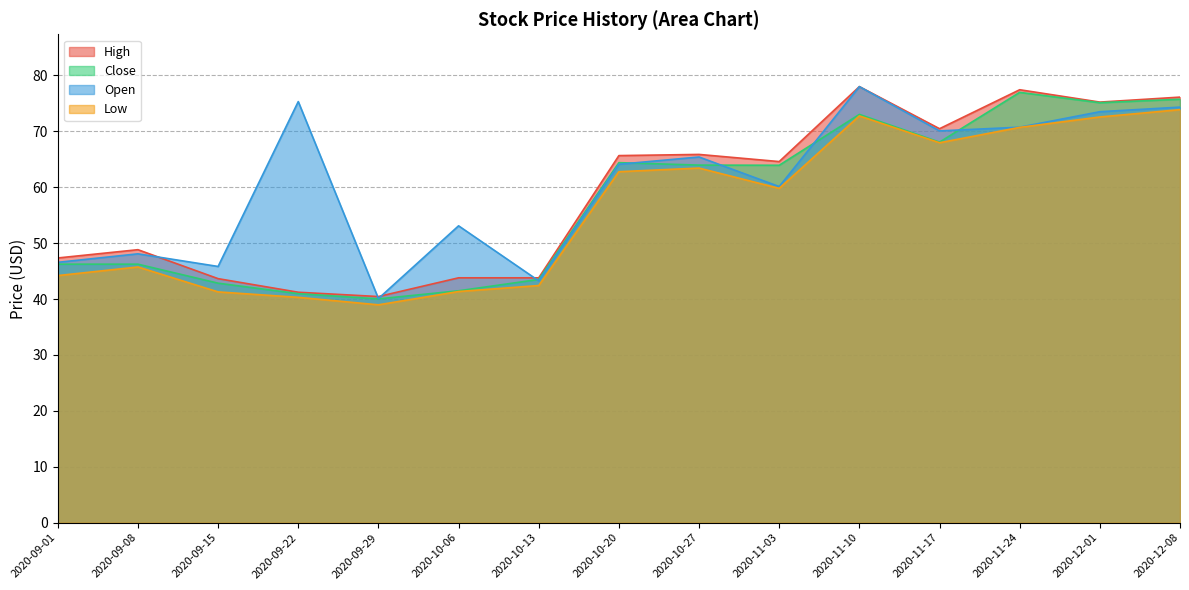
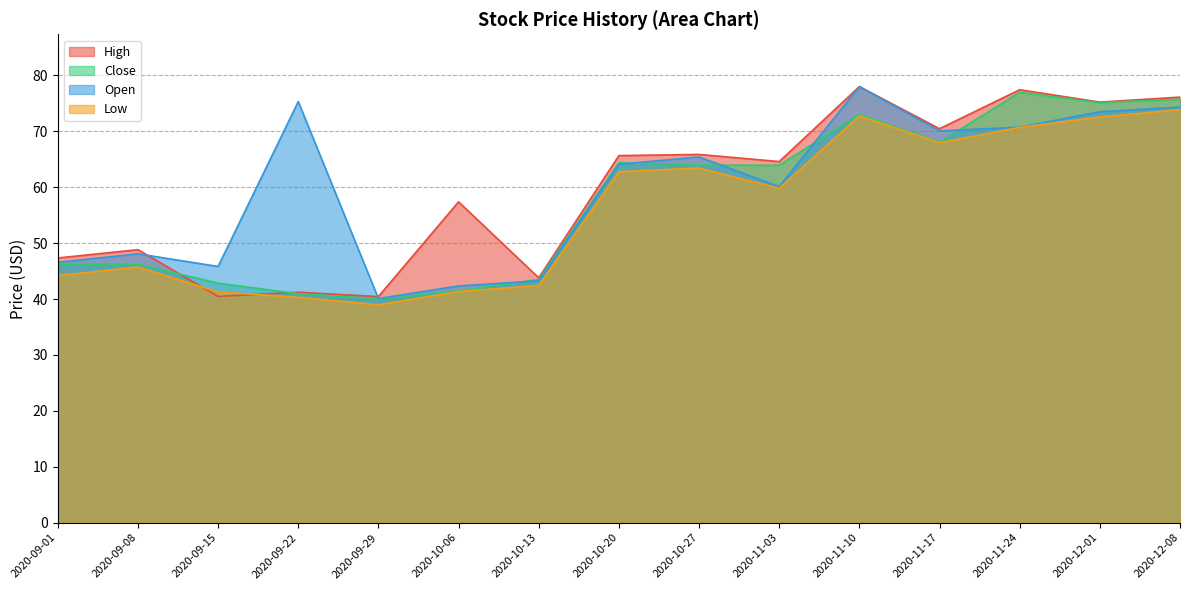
  {
    "High": {
      "2020-09-01": 47,
      "2020-09-08": 49,
-     "2020-09-15": 44,
-     "2020-10-06": 44,
+     "2020-09-15": 40,
+     "2020-10-06": 57,
      "2020-10-20": 66,
      "2020-10-27": 66,
      "2020-11-03": 65,
      "2020-11-24": 77
    },
    "Close": {
      "2020-09-08": 46,
      "2020-09-15": 43,
      "2020-10-27": 64,
      "2020-11-03": 64,
      "2020-11-24": 77
    },
    "Open": {
      "2020-09-08": 48,
      "2020-09-15": 46,
      "2020-09-22": 75,
-     "2020-10-06": 53,
+     "2020-10-06": 42,
      "2020-10-27": 65,
      "2020-12-01": 74
    },
    "Low": {
      "2020-09-01": 44,
      "2020-09-08": 46,
      "2020-09-15": 41,
      "2020-09-22": 40,
      "2020-09-29": 39,
      "2020-10-13": 42,
      "2020-10-20": 63,
      "2020-10-27": 63,
      "2020-12-01": 73
    }
  }
